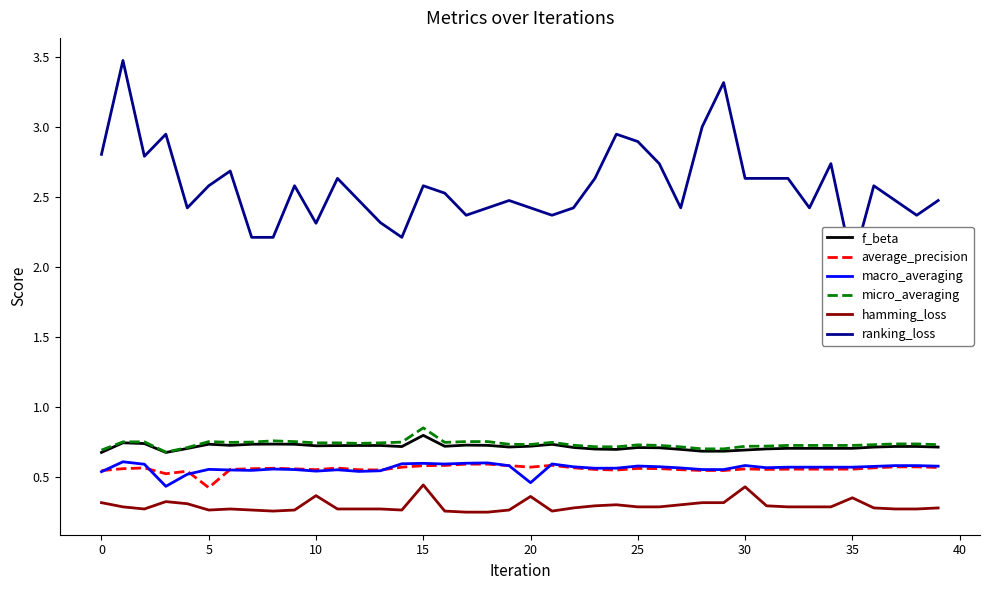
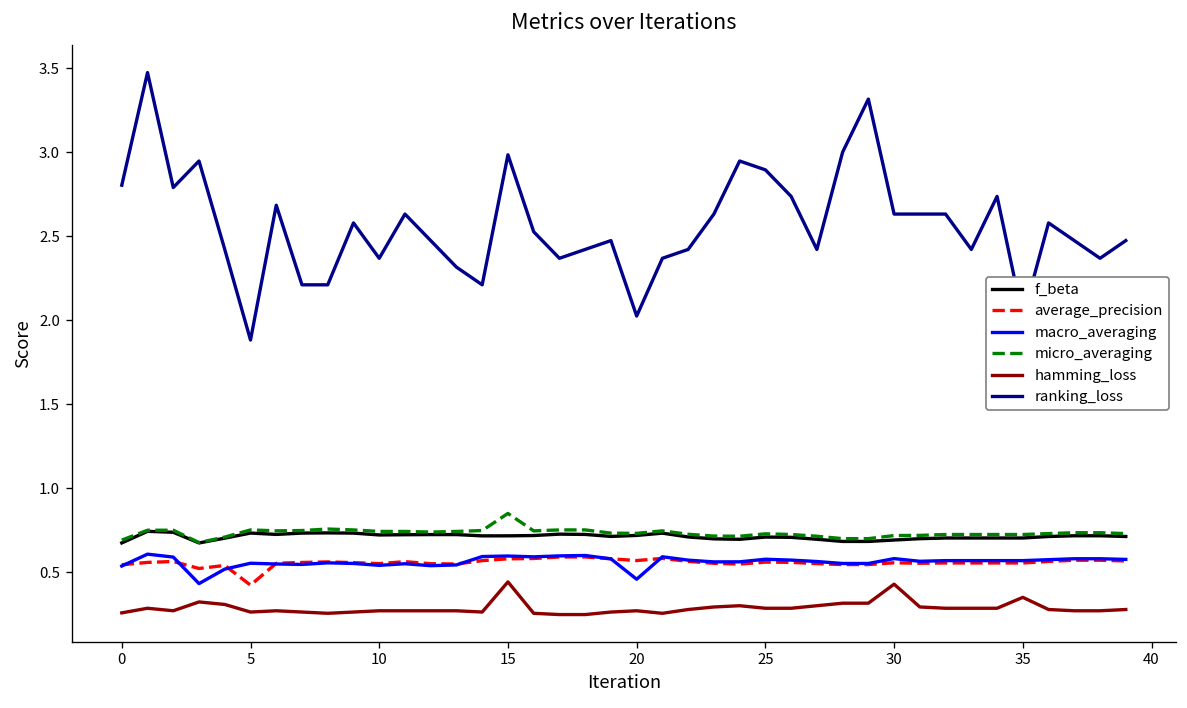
  {
    "f_beta": {
      "5": 0.73,
      "10": 0.72,
-     "15": 0.80,
+     "15": 0.72,
      "25": 0.71,
      "30": 0.69,
      "35": 0.70
    },
    "average_precision": {
      "5": 0.42,
      "20": 0.57,
      "30": 0.56
    },
    "macro_averaging": {
      "5": 0.55,
      "20": 0.46,
      "30": 0.58
    },
    "micro_averaging": {
      "5": 0.75,
      "10": 0.74,
      "15": 0.85,
      "25": 0.73,
      "30": 0.72,
      "35": 0.72
    },
    "hamming_loss": {
-     "0": 0.32,
+     "0": 0.26,
      "5": 0.26,
-     "10": 0.37,
+     "10": 0.27,
      "15": 0.44,
-     "20": 0.36,
+     "20": 0.27,
      "25": 0.29,
      "30": 0.43,
      "35": 0.35
    },
    "ranking_loss": {
      "0": 2.80,
-     "5": 2.58,
-     "10": 2.31,
-     "15": 2.58,
-     "20": 2.42,
+     "5": 1.88,
+     "10": 2.37,
+     "15": 2.98,
+     "20": 2.02,
      "25": 2.89,
      "30": 2.63
    }
  }
